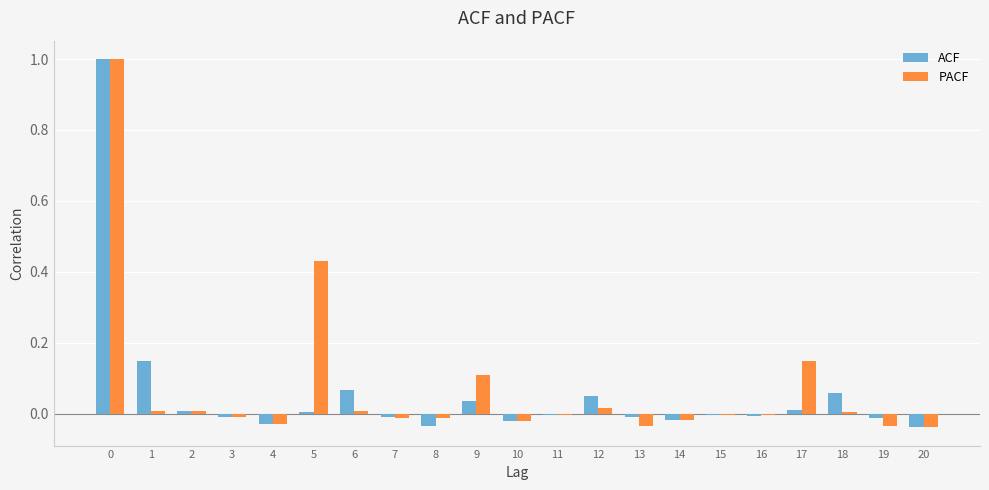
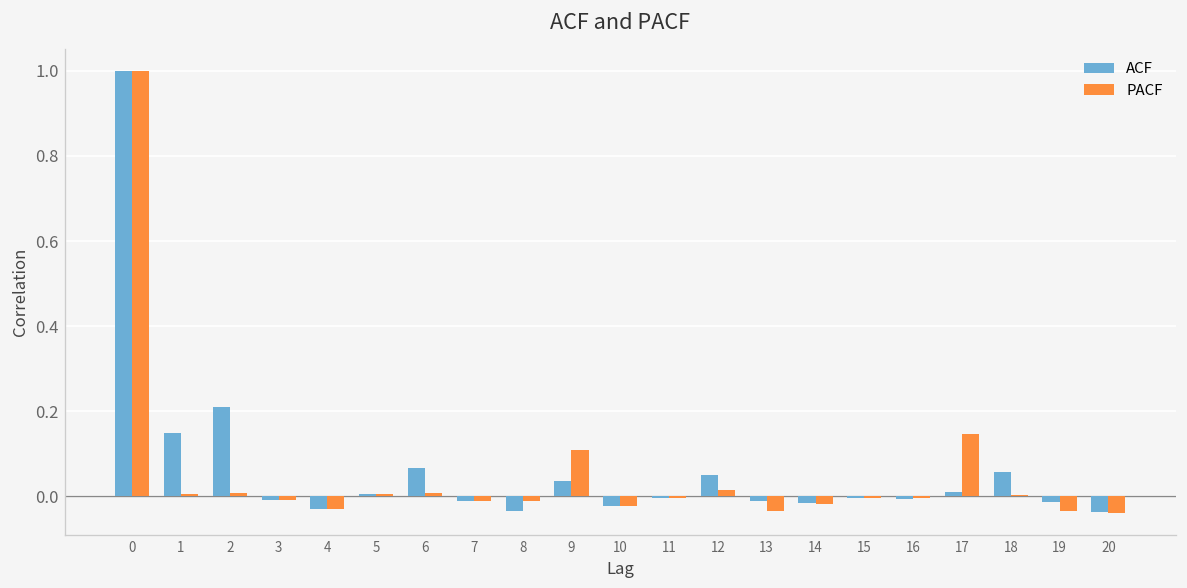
  {
    "ACF": {
      "0": 1.00,
      "1": 0.15,
-     "2": 0.01,
+     "2": 0.21,
      "3": -0.01,
      "4": -0.03,
      "6": 0.07,
      "7": -0.01,
      "8": -0.03,
      "9": 0.04,
      "10": -0.02,
      "12": 0.05,
      "13": -0.01,
      "14": -0.02,
      "17": 0.01,
      "18": 0.06,
      "19": -0.01,
      "20": -0.04
    },
    "PACF": {
      "0": 1.00,
      "3": -0.01,
      "4": -0.03,
-     "5": 0.43,
+     "5": 0.01,
      "6": 0.01,
      "7": -0.01,
      "8": -0.01,
      "9": 0.11,
      "10": -0.02,
      "12": 0.02,
      "13": -0.03,
      "14": -0.02,
      "17": 0.15,
      "19": -0.03,
      "20": -0.04
    }
  }
